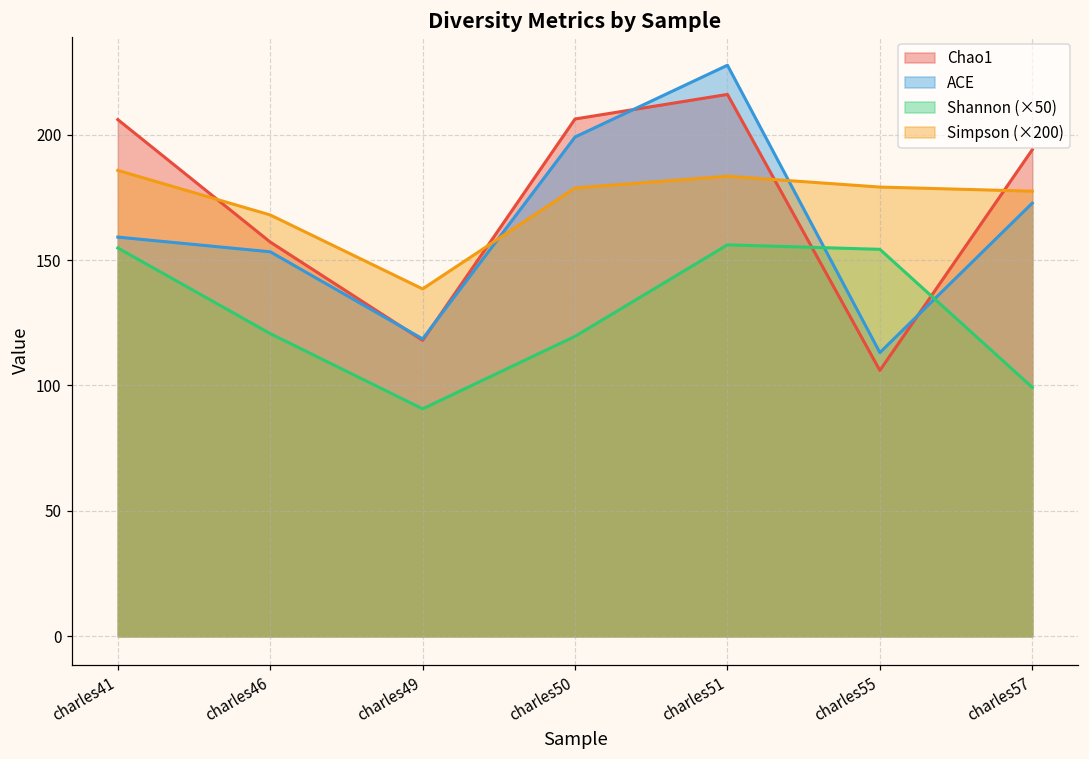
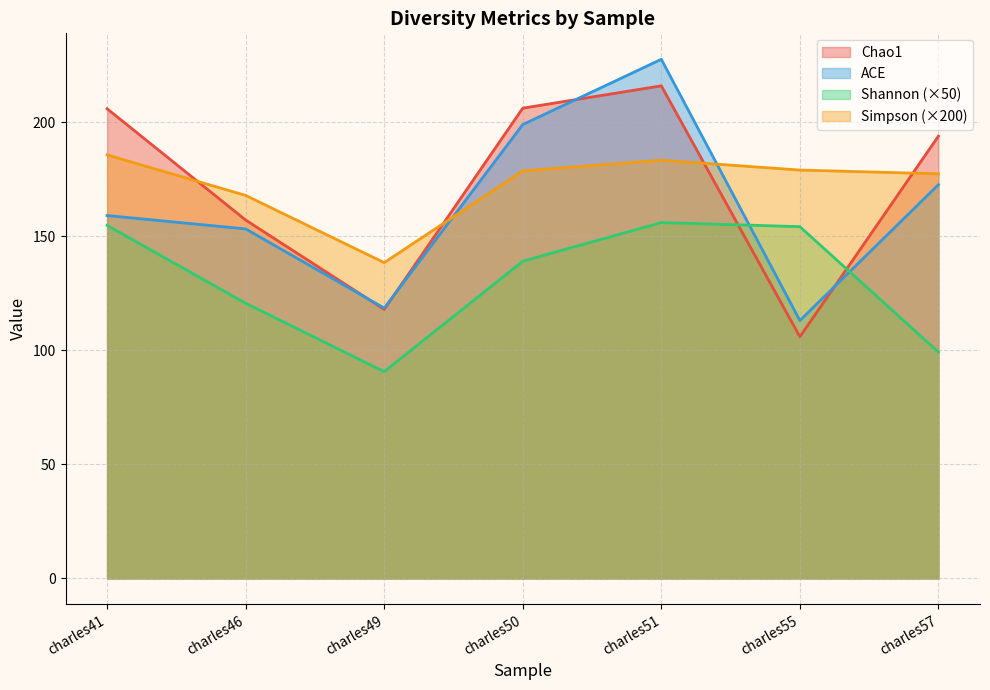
  {
    "ACE": {
      "charles41": 159,
      "charles46": 153,
      "charles50": 199,
      "charles51": 228,
      "charles55": 113,
      "charles57": 173
    },
    "Shannon (×50)": {
      "charles41": 155,
      "charles46": 121,
      "charles49": 91,
-     "charles50": 120,
+     "charles50": 139,
      "charles51": 156,
      "charles55": 154,
      "charles57": 99
    }
  }
